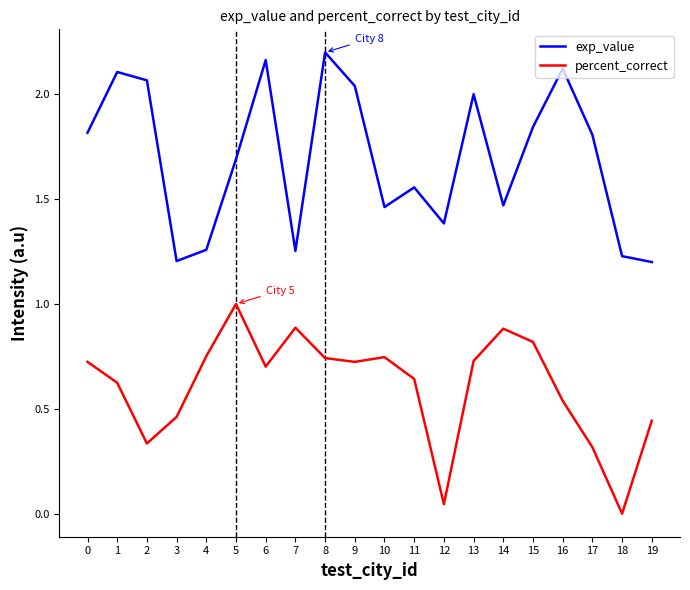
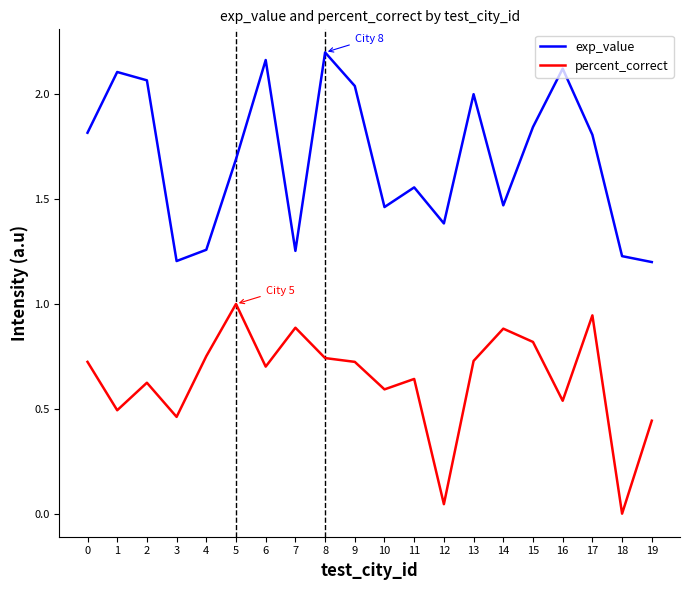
  {
    "exp_value": {
      "0": 1.82,
      "1": 2.11,
      "2": 2.07,
      "3": 1.20,
      "4": 1.26,
      "5": 1.69,
      "6": 2.16,
      "7": 1.25,
      "9": 2.04,
      "10": 1.46,
      "11": 1.56,
      "12": 1.38,
      "13": 2.00,
      "14": 1.47,
      "15": 1.84,
      "17": 1.81,
      "18": 1.23,
      "19": 1.20
    },
    "percent_correct": {
      "0": 0.72,
-     "1": 0.62,
-     "2": 0.33,
+     "1": 0.49,
+     "2": 0.62,
      "3": 0.46,
      "4": 0.75,
      "6": 0.70,
      "7": 0.89,
      "8": 0.74,
      "9": 0.72,
-     "10": 0.75,
+     "10": 0.59,
      "11": 0.64,
      "12": 0.05,
      "13": 0.73,
      "14": 0.88,
      "15": 0.82,
      "16": 0.54,
-     "17": 0.32,
+     "17": 0.95,
      "18": 0.00,
      "19": 0.44
    }
  }
